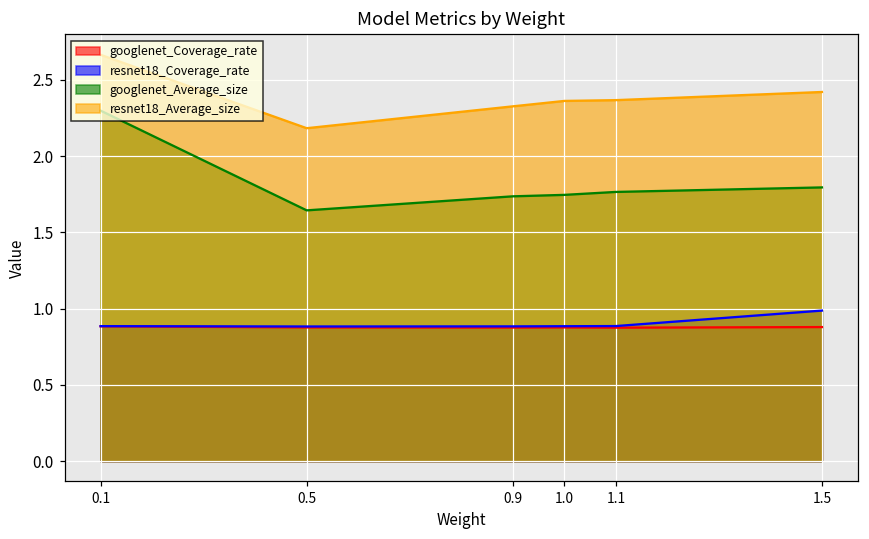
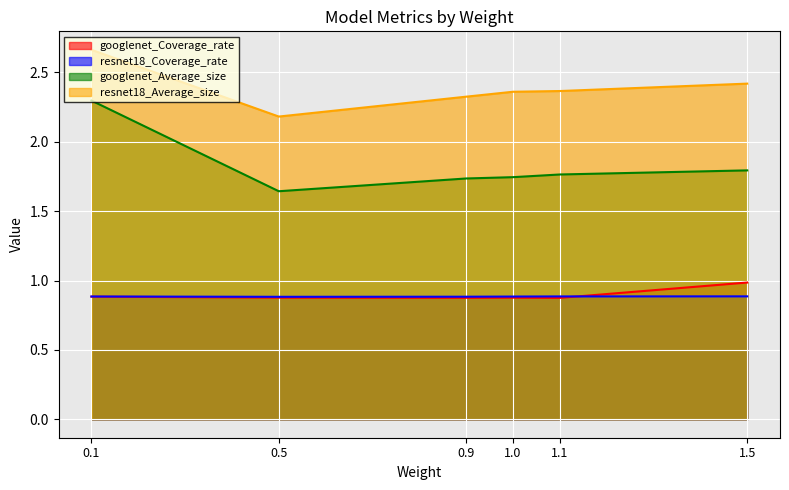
  {
    "googlenet_Coverage_rate": {
-     "1.5": 0.88
+     "1.5": 0.99
    },
    "resnet18_Coverage_rate": {
-     "1.5": 0.99
+     "1.5": 0.89
    },
    "googlenet_Average_size": {
      "0.5": 1.64,
      "0.9": 1.74,
      "1.0": 1.75,
      "1.1": 1.76,
      "1.5": 1.79
    },
    "resnet18_Average_size": {
      "0.5": 2.18,
      "0.9": 2.33,
      "1.0": 2.36,
      "1.1": 2.37,
      "1.5": 2.42
    }
  }
